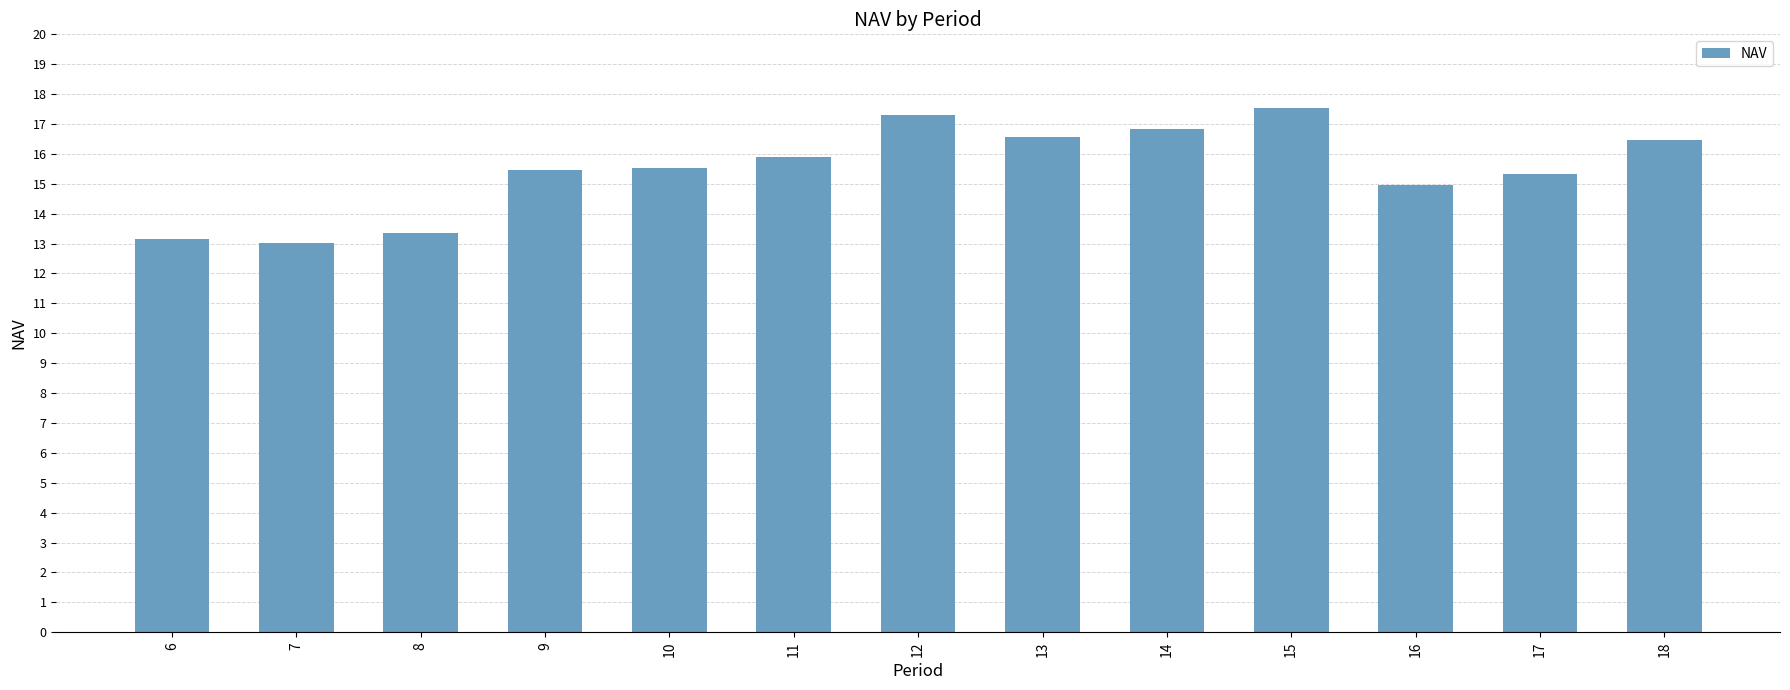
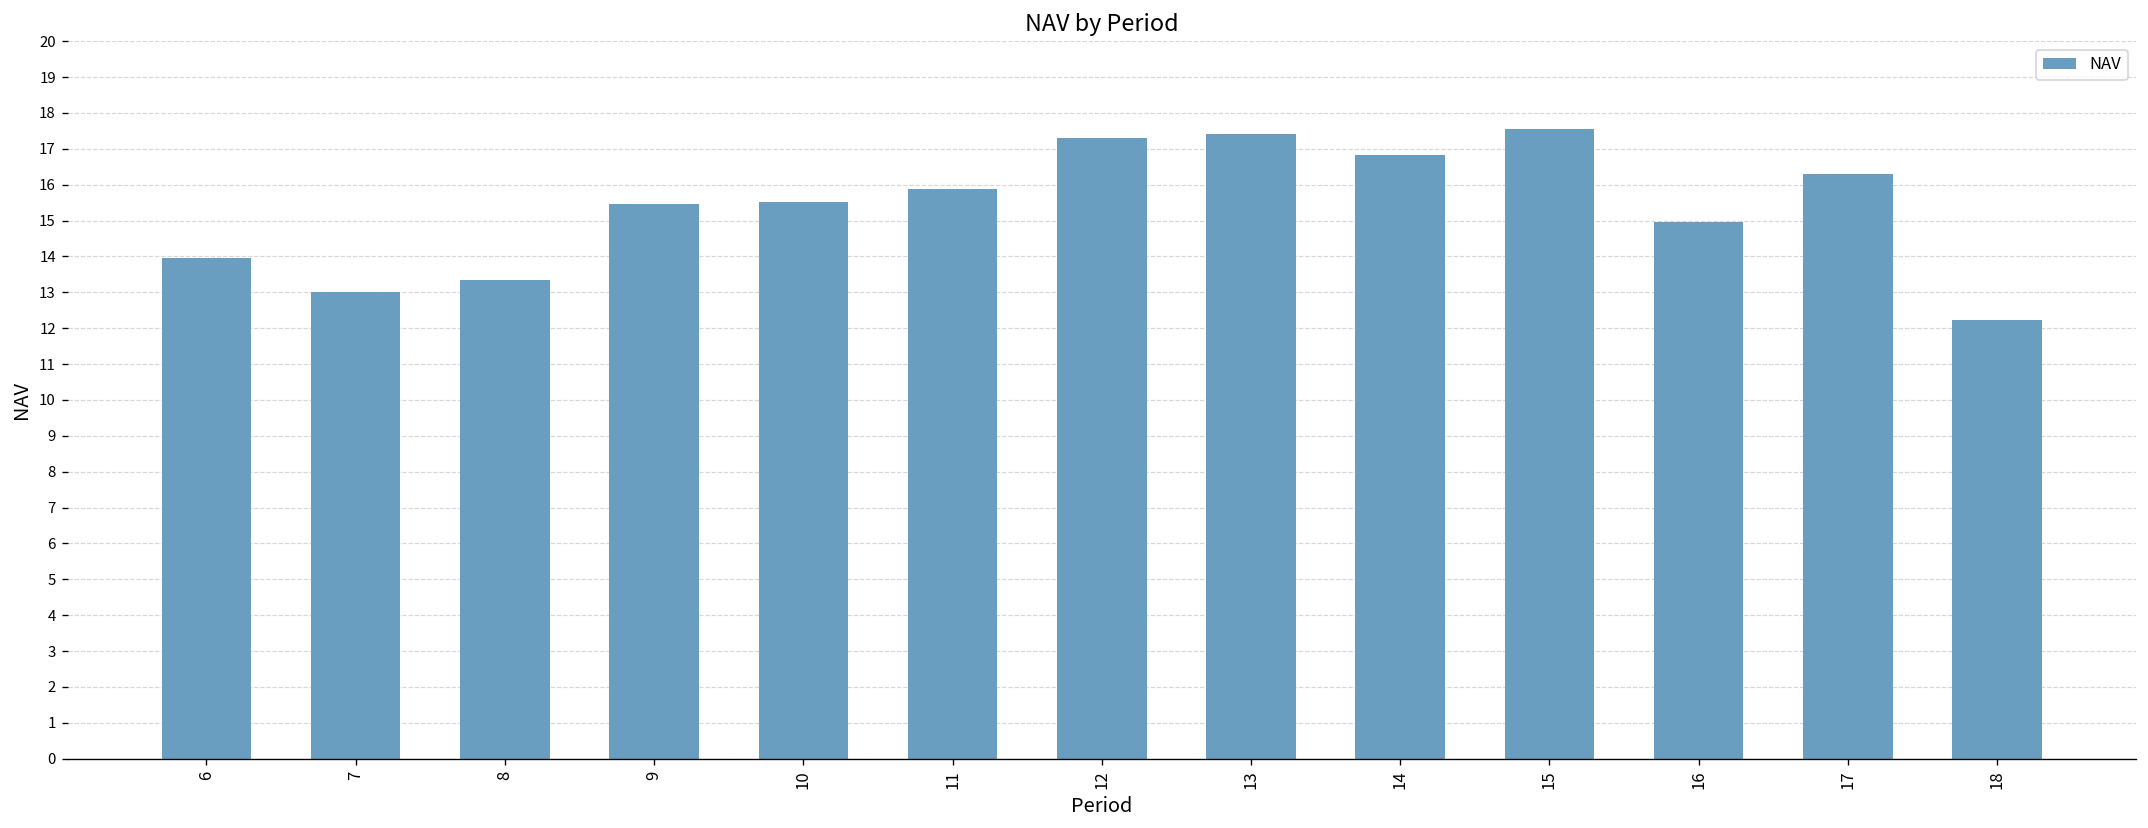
  {
-   "6": 13.2,
+   "6": 14.0,
    "7": 13.0,
    "8": 13.3,
    "9": 15.5,
    "10": 15.5,
    "11": 15.9,
    "12": 17.3,
-   "13": 16.5,
+   "13": 17.4,
    "14": 16.8,
    "15": 17.5,
    "16": 15.0,
-   "17": 15.3,
-   "18": 16.5
+   "17": 16.3,
+   "18": 12.2
  }
